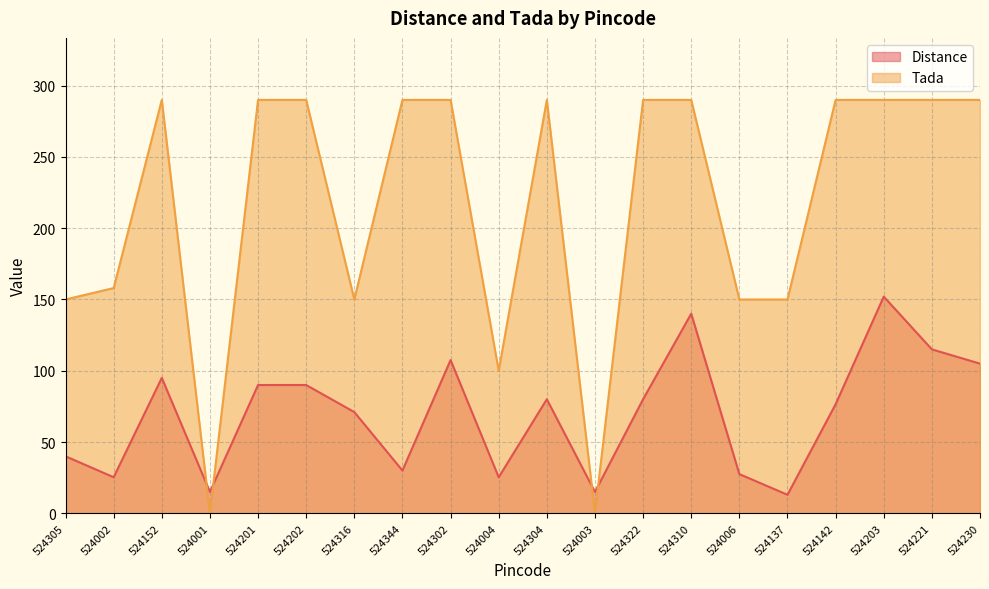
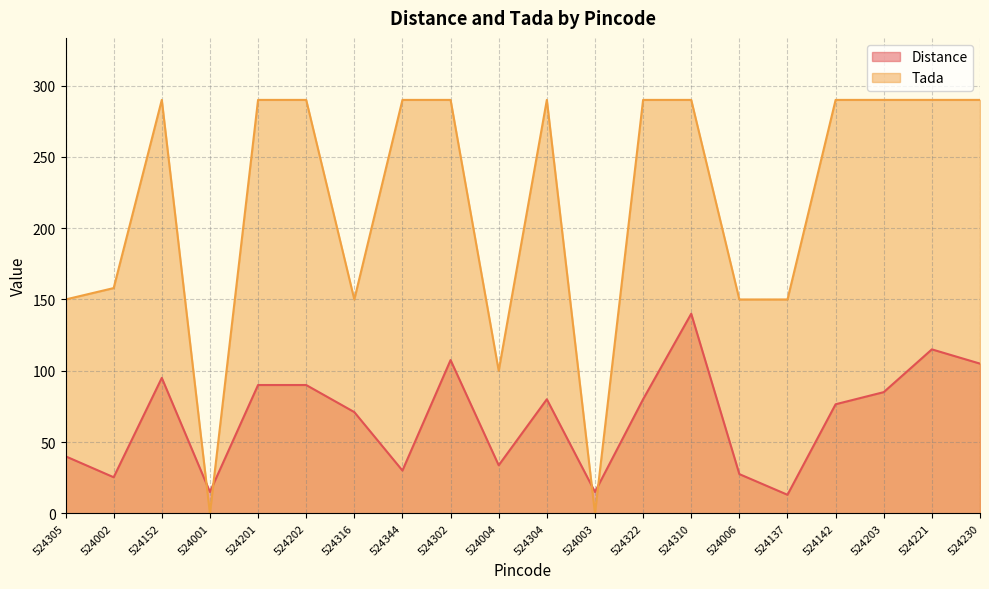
  {
    "Distance": {
      "524305": 40,
      "524002": 25,
      "524152": 95,
      "524001": 15,
      "524201": 90,
      "524202": 90,
      "524316": 71,
      "524344": 30,
      "524302": 108,
-     "524004": 25,
+     "524004": 34,
      "524304": 80,
      "524003": 15,
      "524322": 80,
      "524310": 140,
      "524006": 28,
      "524137": 13,
      "524142": 77,
-     "524203": 152,
+     "524203": 85,
      "524221": 115,
      "524230": 105
    },
    "Tada": {
      "524305": 150,
      "524002": 158,
      "524152": 290,
      "524001": 0,
      "524201": 290,
      "524202": 290,
      "524316": 150,
      "524344": 290,
      "524302": 290,
      "524004": 100,
      "524304": 290,
      "524003": 0,
      "524322": 290,
      "524310": 290,
      "524006": 150,
      "524137": 150,
      "524142": 290,
      "524203": 290,
      "524221": 290,
      "524230": 290
    }
  }
